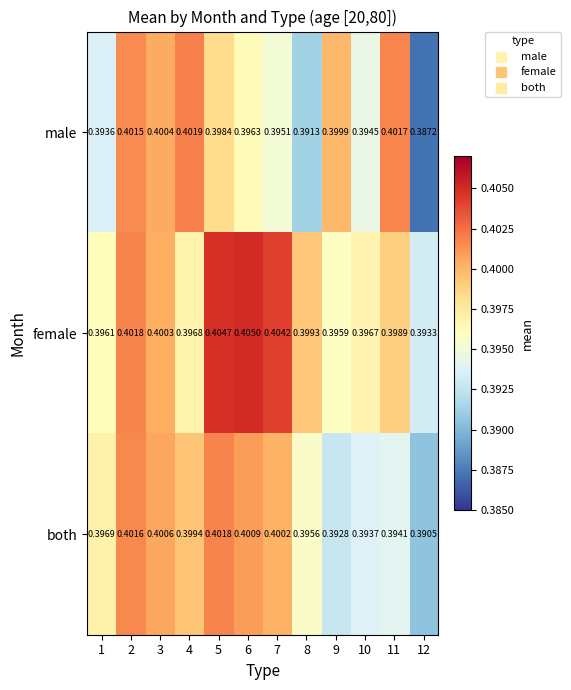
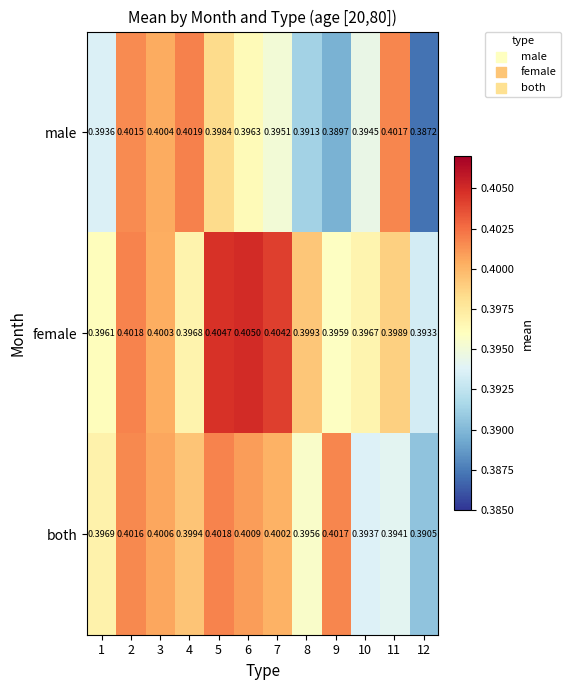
  {
    "male": {
      "1": 0.3936,
      "2": 0.4015,
      "3": 0.4004,
      "4": 0.4019,
      "5": 0.3984,
      "6": 0.3963,
      "7": 0.3951,
      "8": 0.3913,
-     "9": 0.3999,
+     "9": 0.3897,
      "10": 0.3945,
      "11": 0.4017,
      "12": 0.3872
    },
    "female": {
      "1": 0.3961,
      "2": 0.4018,
      "3": 0.4003,
      "4": 0.3968,
      "5": 0.4047,
      "6": 0.4050,
      "7": 0.4042,
      "8": 0.3993,
      "9": 0.3959,
      "10": 0.3967,
      "11": 0.3989,
      "12": 0.3933
    },
    "both": {
      "1": 0.3969,
      "2": 0.4016,
      "3": 0.4006,
      "4": 0.3994,
      "5": 0.4018,
      "6": 0.4009,
      "7": 0.4002,
      "8": 0.3956,
-     "9": 0.3928,
+     "9": 0.4017,
      "10": 0.3937,
      "11": 0.3941,
      "12": 0.3905
    }
  }
